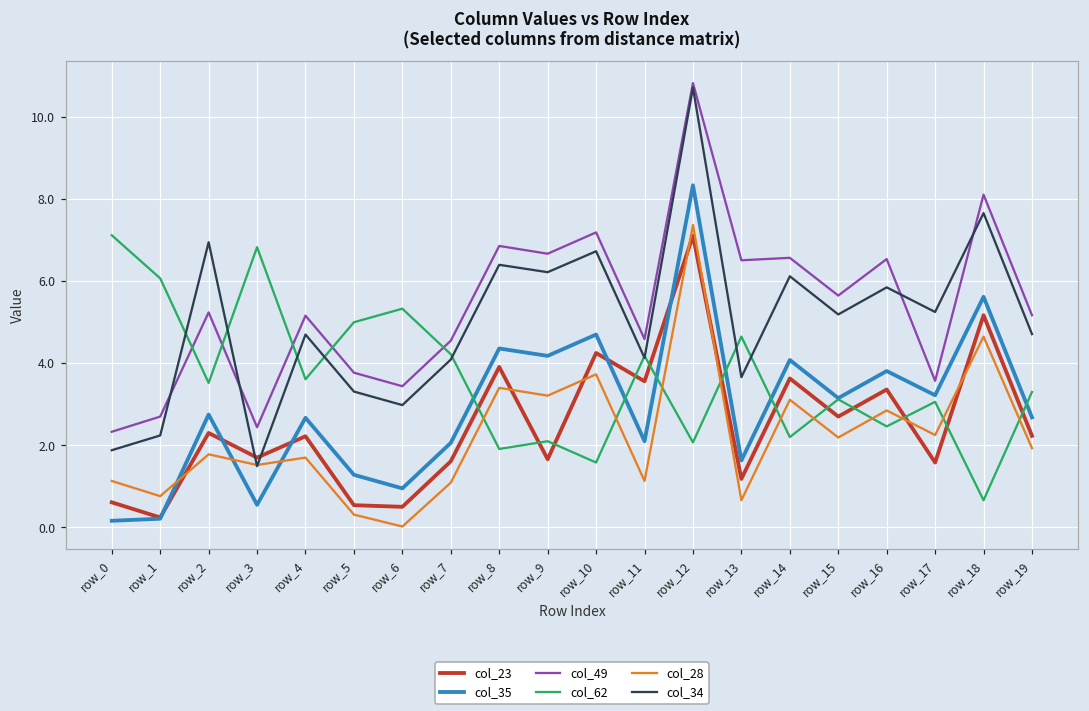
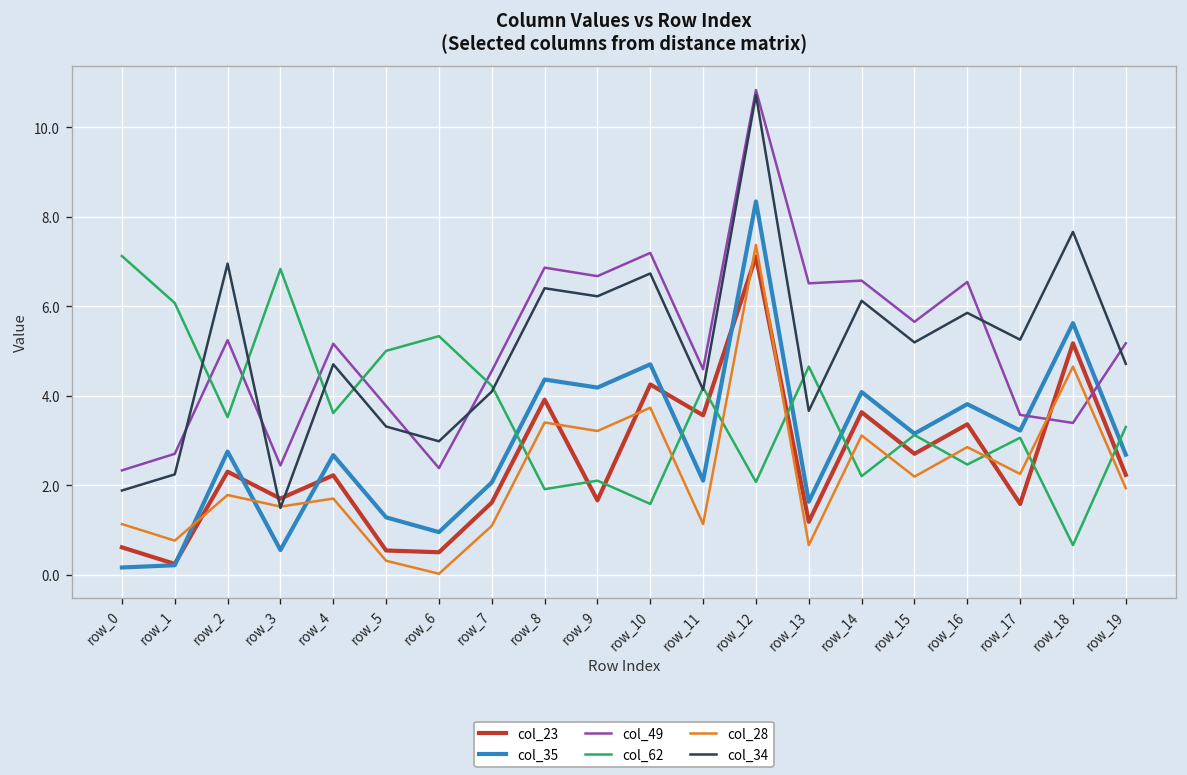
  {
    "col_23": {
      "row_0": 0.6,
      "row_2": 2.3,
      "row_3": 1.7,
      "row_4": 2.2,
      "row_5": 0.5,
      "row_6": 0.5,
      "row_7": 1.6,
      "row_8": 3.9,
      "row_9": 1.7,
      "row_10": 4.3,
      "row_11": 3.6,
      "row_12": 7.1,
      "row_13": 1.2,
      "row_14": 3.6,
      "row_15": 2.7,
      "row_16": 3.4,
      "row_17": 1.6,
      "row_18": 5.2,
      "row_19": 2.2
    },
    "col_35": {
      "row_0": 0.2,
      "row_2": 2.8,
      "row_3": 0.6,
      "row_4": 2.7,
      "row_5": 1.3,
      "row_6": 1.0,
      "row_7": 2.1,
      "row_8": 4.4,
      "row_9": 4.2,
      "row_10": 4.7,
      "row_11": 2.1,
      "row_12": 8.3,
      "row_13": 1.6,
      "row_14": 4.1,
      "row_16": 3.8,
      "row_17": 3.2,
      "row_18": 5.6,
      "row_19": 2.7
    },
    "col_49": {
      "row_0": 2.3,
      "row_1": 2.7,
      "row_2": 5.2,
      "row_3": 2.4,
      "row_4": 5.2,
      "row_5": 3.8,
-     "row_6": 3.4,
+     "row_6": 2.4,
      "row_7": 4.6,
      "row_8": 6.9,
      "row_9": 6.7,
      "row_10": 7.2,
      "row_11": 4.6,
      "row_12": 10.8,
      "row_13": 6.5,
      "row_14": 6.6,
      "row_15": 5.7,
      "row_16": 6.5,
      "row_17": 3.6,
-     "row_18": 8.1,
+     "row_18": 3.4,
      "row_19": 5.2
    },
    "col_62": {
      "row_0": 7.1,
      "row_1": 6.1,
      "row_2": 3.5,
      "row_3": 6.8,
      "row_4": 3.6,
      "row_5": 5.0,
      "row_6": 5.3,
      "row_7": 4.2,
      "row_8": 1.9,
      "row_9": 2.1,
      "row_10": 1.6,
      "row_12": 2.1,
      "row_13": 4.7,
      "row_14": 2.2,
      "row_16": 2.5,
      "row_17": 3.1,
      "row_18": 0.7,
      "row_19": 3.3
    },
    "col_28": {
      "row_0": 1.1,
      "row_1": 0.8,
      "row_2": 1.8,
      "row_4": 1.7,
      "row_5": 0.3,
      "row_6": 0.0,
      "row_7": 1.1,
      "row_8": 3.4,
      "row_9": 3.2,
      "row_10": 3.7,
      "row_11": 1.1,
      "row_12": 7.4,
      "row_13": 0.7,
      "row_14": 3.1,
      "row_15": 2.2,
      "row_16": 2.9,
      "row_17": 2.3,
      "row_18": 4.7,
      "row_19": 1.9
    },
    "col_34": {
      "row_0": 1.9,
      "row_1": 2.2,
      "row_2": 7.0,
      "row_4": 4.7,
      "row_5": 3.3,
      "row_6": 3.0,
      "row_7": 4.1,
      "row_8": 6.4,
      "row_9": 6.2,
      "row_10": 6.7,
      "row_12": 10.7,
      "row_13": 3.7,
      "row_14": 6.1,
      "row_15": 5.2,
      "row_16": 5.9,
      "row_17": 5.3,
      "row_18": 7.7,
      "row_19": 4.7
    }
  }
